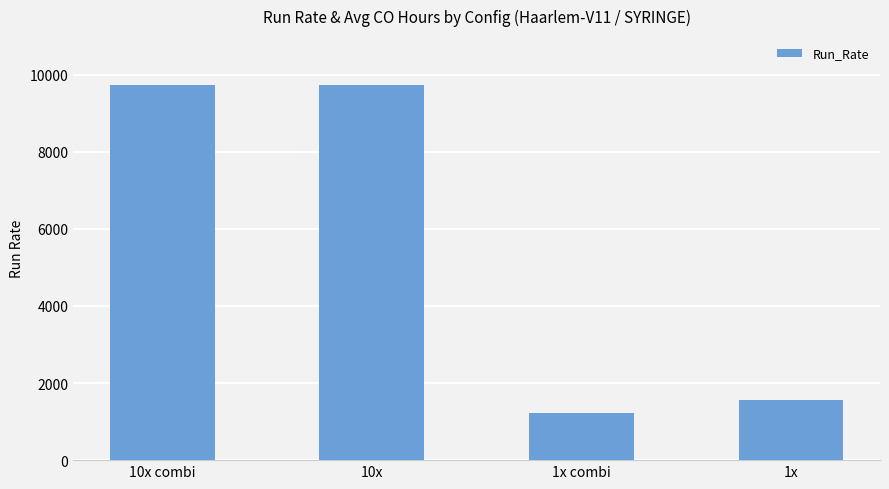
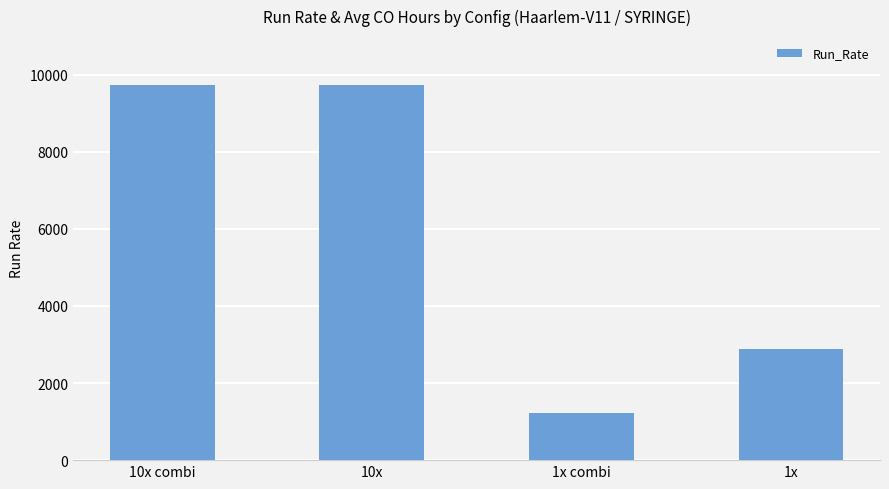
  {
    "10x combi": 9700,
    "10x": 9700,
    "1x combi": 1200,
-   "1x": 1600
+   "1x": 2900
  }
